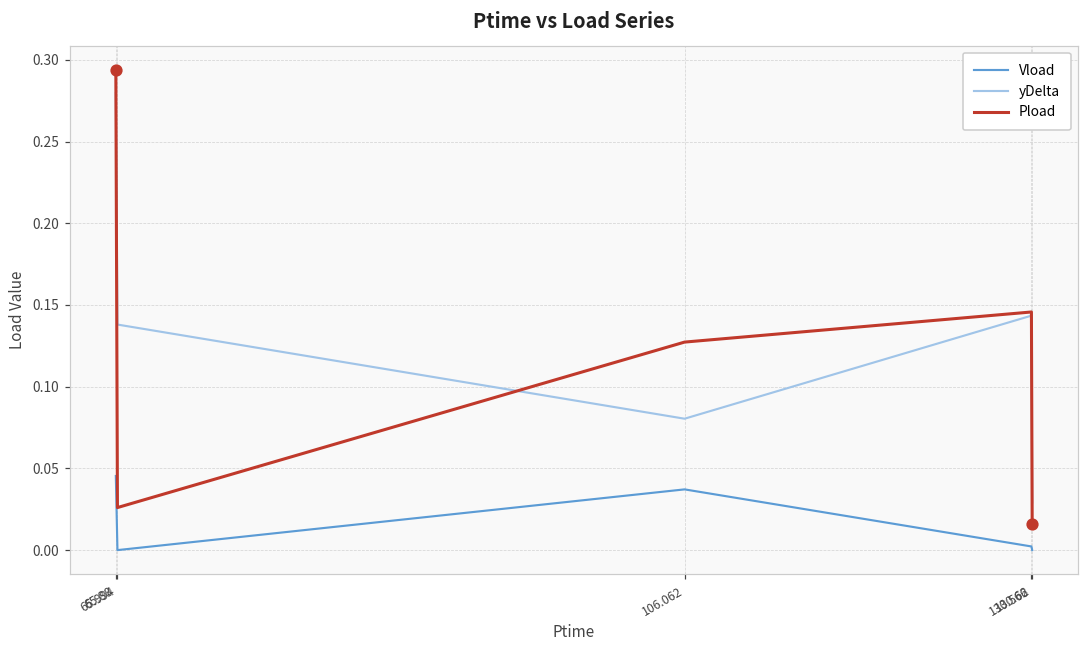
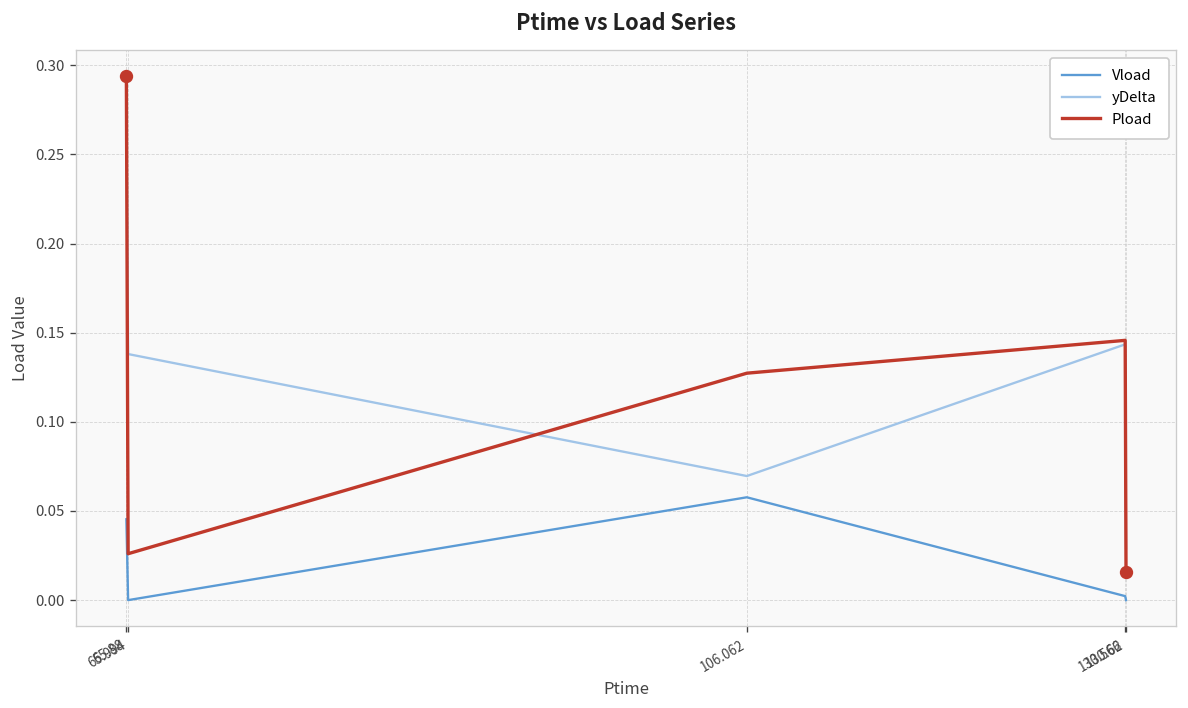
  {
    "Vload": {
      "65.88": 0.045,
      "65.994": 0.000,
-     "106.062": 0.037,
+     "106.062": 0.058,
      "130.566": 0.002,
      "130.62": 0.000
    },
    "yDelta": {
      "65.88": 0.280,
      "65.994": 0.138,
-     "106.062": 0.080,
+     "106.062": 0.070,
      "130.566": 0.143,
      "130.62": 0.029
    }
  }
